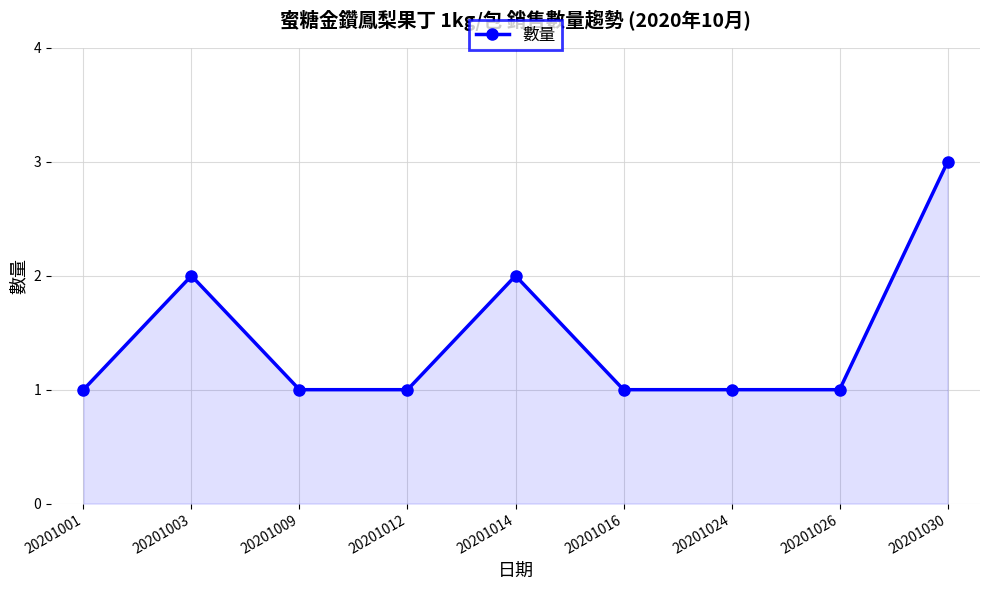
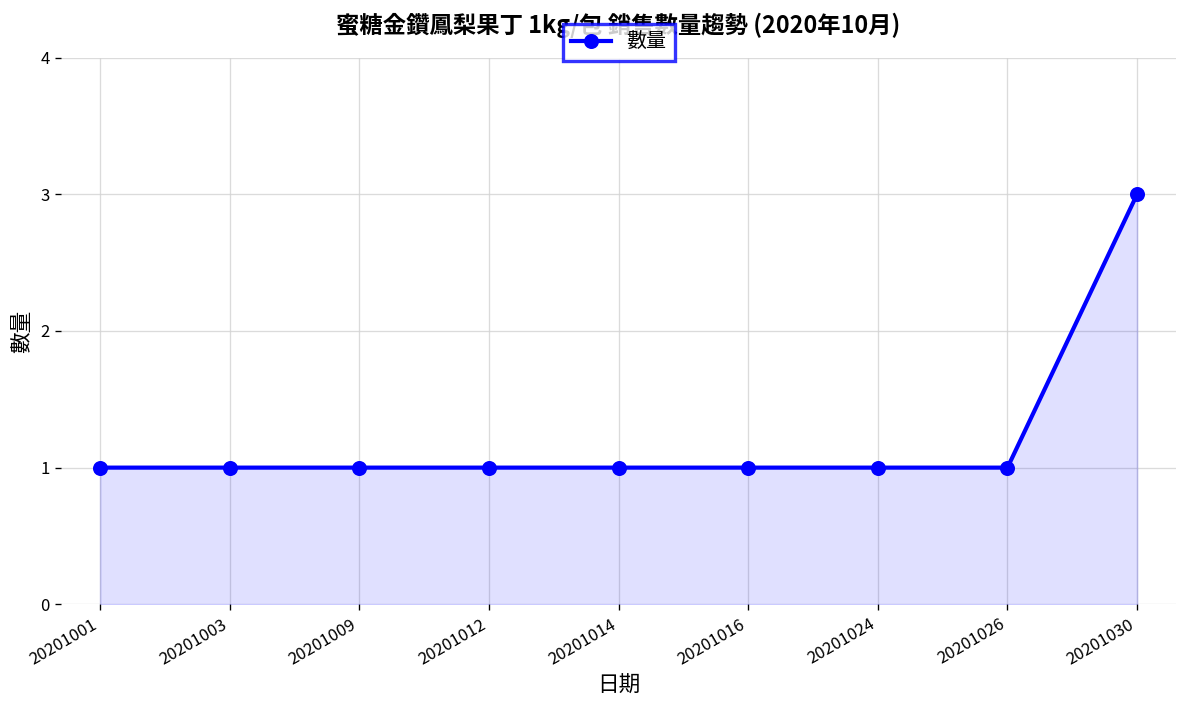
  {
    "20201001": 1,
-   "20201003": 2,
+   "20201003": 1,
    "20201009": 1,
    "20201012": 1,
-   "20201014": 2,
+   "20201014": 1,
    "20201016": 1,
    "20201024": 1,
    "20201026": 1,
    "20201030": 3
  }
